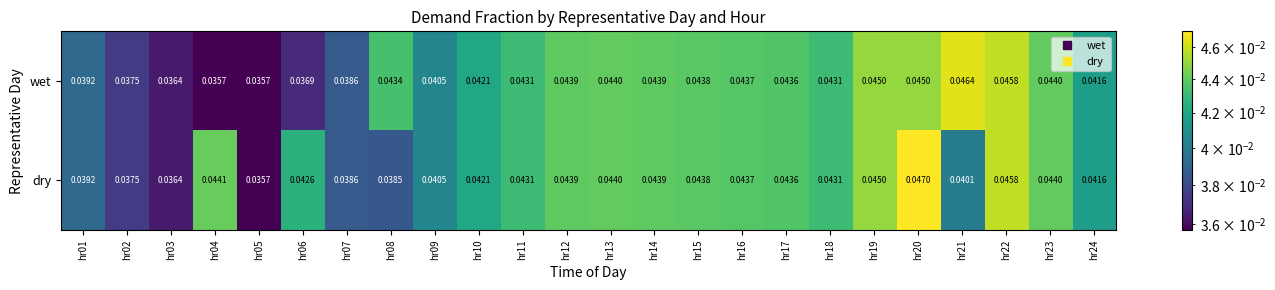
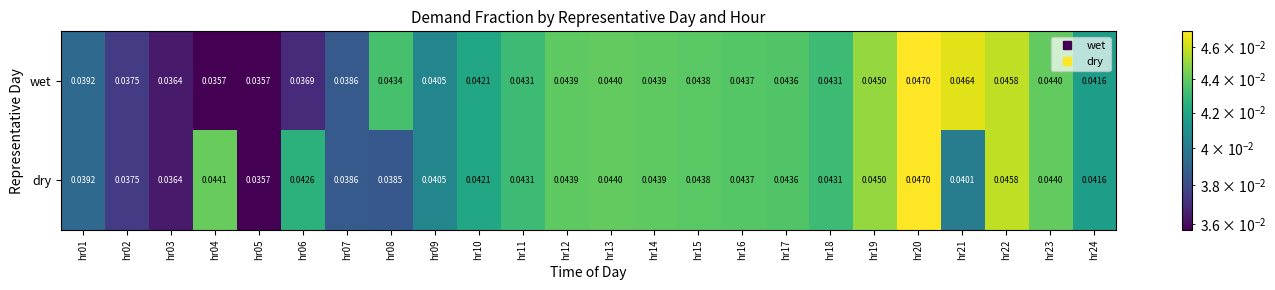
  {
    "wet": {
      "hr01": 0.0392,
      "hr02": 0.0375,
      "hr03": 0.0364,
      "hr04": 0.0357,
      "hr05": 0.0357,
      "hr06": 0.0369,
      "hr07": 0.0386,
      "hr08": 0.0434,
      "hr09": 0.0405,
      "hr10": 0.0421,
      "hr11": 0.0431,
      "hr12": 0.0439,
      "hr13": 0.0440,
      "hr14": 0.0439,
      "hr15": 0.0438,
      "hr16": 0.0437,
      "hr17": 0.0436,
      "hr18": 0.0431,
      "hr19": 0.0450,
-     "hr20": 0.0450,
+     "hr20": 0.0470,
      "hr21": 0.0464,
      "hr22": 0.0458,
      "hr23": 0.0440,
      "hr24": 0.0416
    },
    "dry": {
      "hr01": 0.0392,
      "hr02": 0.0375,
      "hr03": 0.0364,
      "hr04": 0.0441,
      "hr05": 0.0357,
      "hr06": 0.0426,
      "hr07": 0.0386,
      "hr08": 0.0385,
      "hr09": 0.0405,
      "hr10": 0.0421,
      "hr11": 0.0431,
      "hr12": 0.0439,
      "hr13": 0.0440,
      "hr14": 0.0439,
      "hr15": 0.0438,
      "hr16": 0.0437,
      "hr17": 0.0436,
      "hr18": 0.0431,
      "hr19": 0.0450,
      "hr20": 0.0470,
      "hr21": 0.0401,
      "hr22": 0.0458,
      "hr23": 0.0440,
      "hr24": 0.0416
    }
  }
